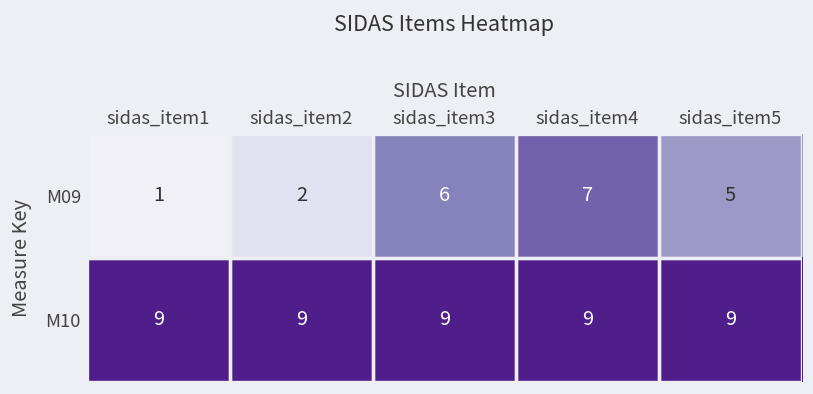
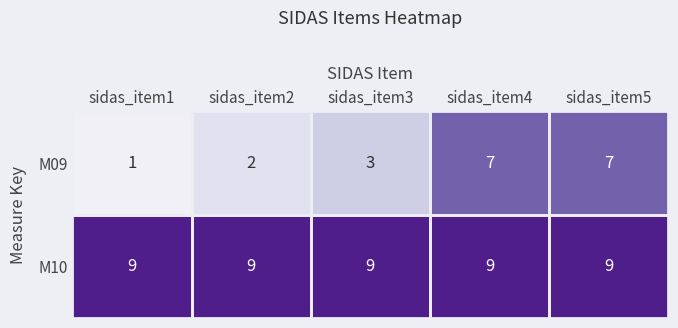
  {
    "M09": {
      "sidas_item1": 1,
      "sidas_item2": 2,
-     "sidas_item3": 6,
+     "sidas_item3": 3,
      "sidas_item4": 7,
-     "sidas_item5": 5
+     "sidas_item5": 7
    },
    "M10": {
      "sidas_item1": 9,
      "sidas_item2": 9,
      "sidas_item3": 9,
      "sidas_item4": 9,
      "sidas_item5": 9
    }
  }
